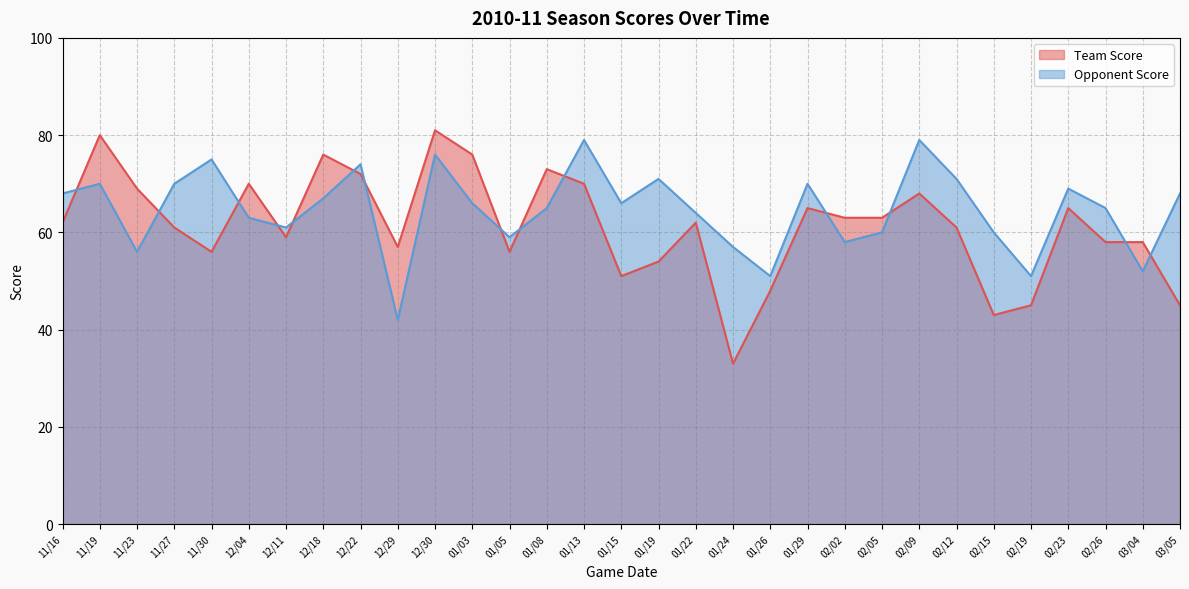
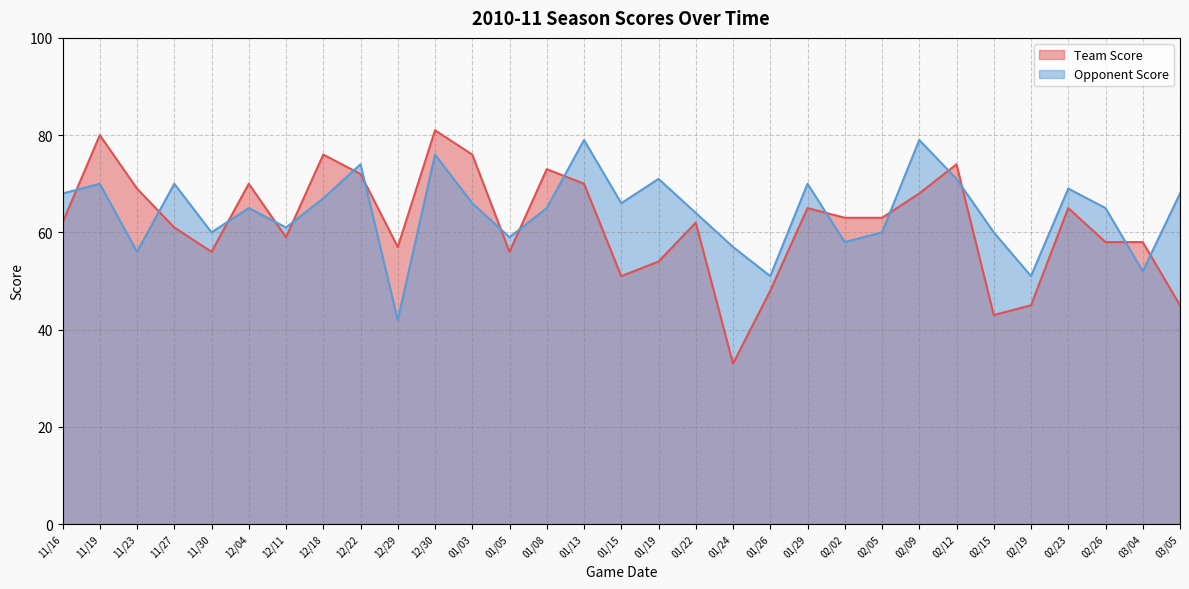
  {
    "Team Score": {
      "11/16": 62,
      "11/19": 80,
      "11/23": 69,
      "11/27": 61,
      "11/30": 56,
      "12/04": 70,
      "12/11": 59,
      "12/18": 76,
      "12/22": 72,
      "12/29": 57,
      "12/30": 81,
      "01/03": 76,
      "01/05": 56,
      "01/08": 73,
      "01/13": 70,
      "01/15": 51,
      "01/19": 54,
      "01/22": 62,
      "01/24": 33,
      "01/26": 48,
      "01/29": 65,
      "02/02": 63,
      "02/05": 63,
      "02/09": 68,
-     "02/12": 61,
+     "02/12": 74,
      "02/15": 43,
      "02/19": 45,
      "02/23": 65,
      "02/26": 58,
      "03/04": 58,
      "03/05": 45
    },
    "Opponent Score": {
      "11/16": 68,
      "11/19": 70,
      "11/23": 56,
      "11/27": 70,
-     "11/30": 75,
-     "12/04": 63,
+     "11/30": 60,
+     "12/04": 65,
      "12/11": 61,
      "12/18": 67,
      "12/22": 74,
      "12/29": 42,
      "12/30": 76,
      "01/03": 66,
      "01/05": 59,
      "01/08": 65,
      "01/13": 79,
      "01/15": 66,
      "01/19": 71,
      "01/22": 64,
      "01/24": 57,
      "01/26": 51,
      "01/29": 70,
      "02/02": 58,
      "02/05": 60,
      "02/09": 79,
      "02/12": 71,
      "02/15": 60,
      "02/19": 51,
      "02/23": 69,
      "02/26": 65,
      "03/04": 52,
      "03/05": 68
    }
  }
